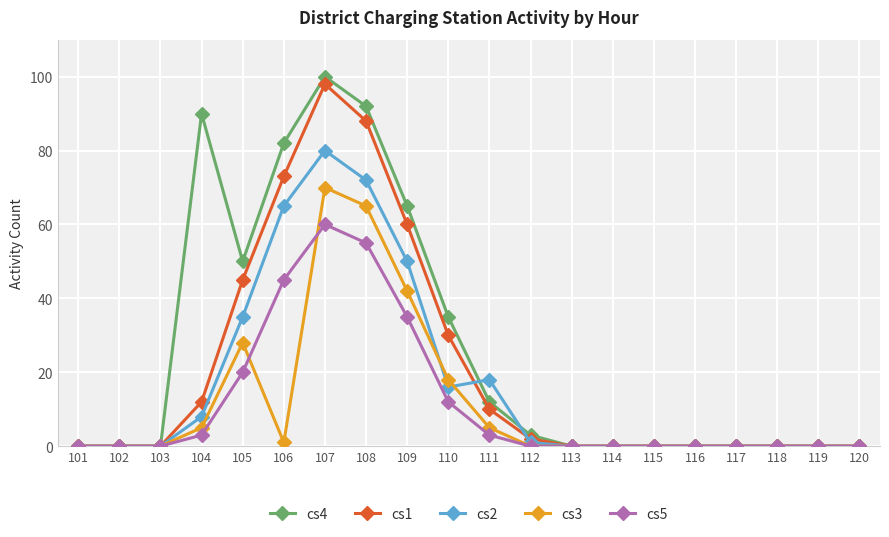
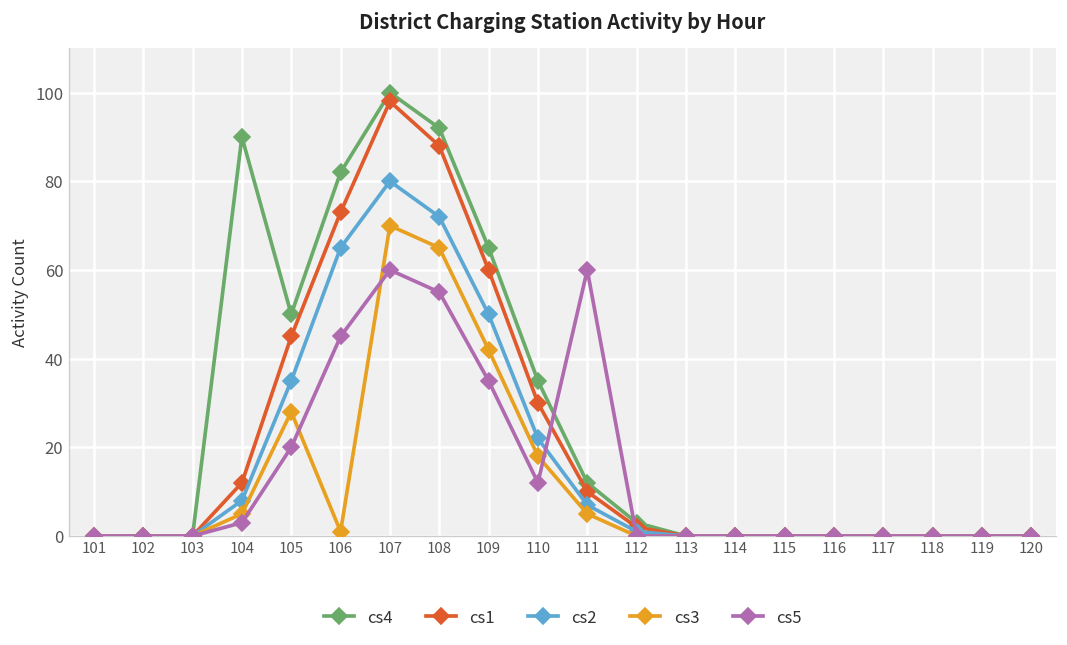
  {
    "cs4": {
      "104": 90,
      "105": 50,
      "106": 82,
      "107": 100,
      "108": 92,
      "109": 65,
      "110": 35,
      "111": 12,
      "112": 3
    },
    "cs1": {
      "104": 12,
      "105": 45,
      "106": 73,
      "107": 98,
      "108": 88,
      "109": 60,
      "110": 30,
      "111": 10,
      "112": 2
    },
    "cs2": {
      "104": 8,
      "105": 35,
      "106": 65,
      "107": 80,
      "108": 72,
      "109": 50,
-     "110": 16,
-     "111": 18,
+     "110": 22,
+     "111": 7,
      "112": 1
    },
    "cs3": {
      "104": 5,
      "105": 28,
      "106": 1,
      "107": 70,
      "108": 65,
      "109": 42,
      "110": 18,
      "111": 5
    },
    "cs5": {
      "104": 3,
      "105": 20,
      "106": 45,
      "107": 60,
      "108": 55,
      "109": 35,
      "110": 12,
-     "111": 3
+     "111": 60
    }
  }
